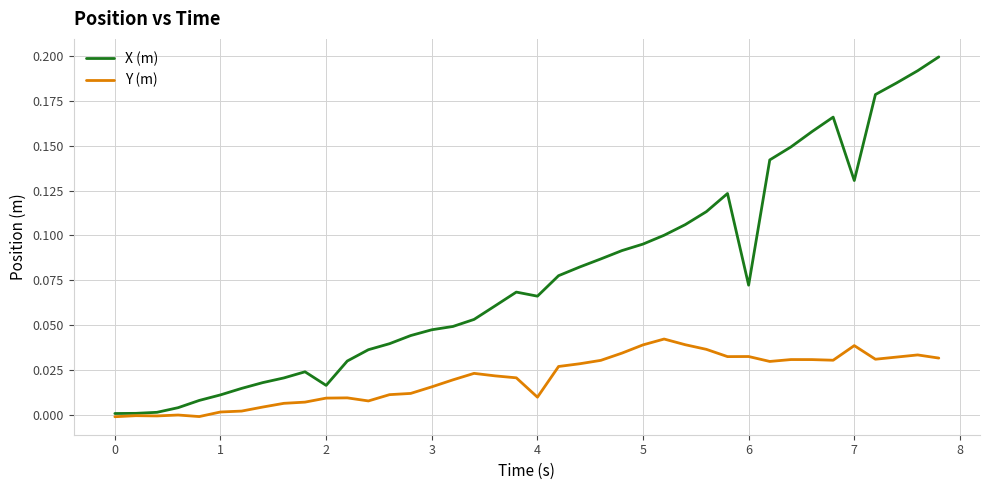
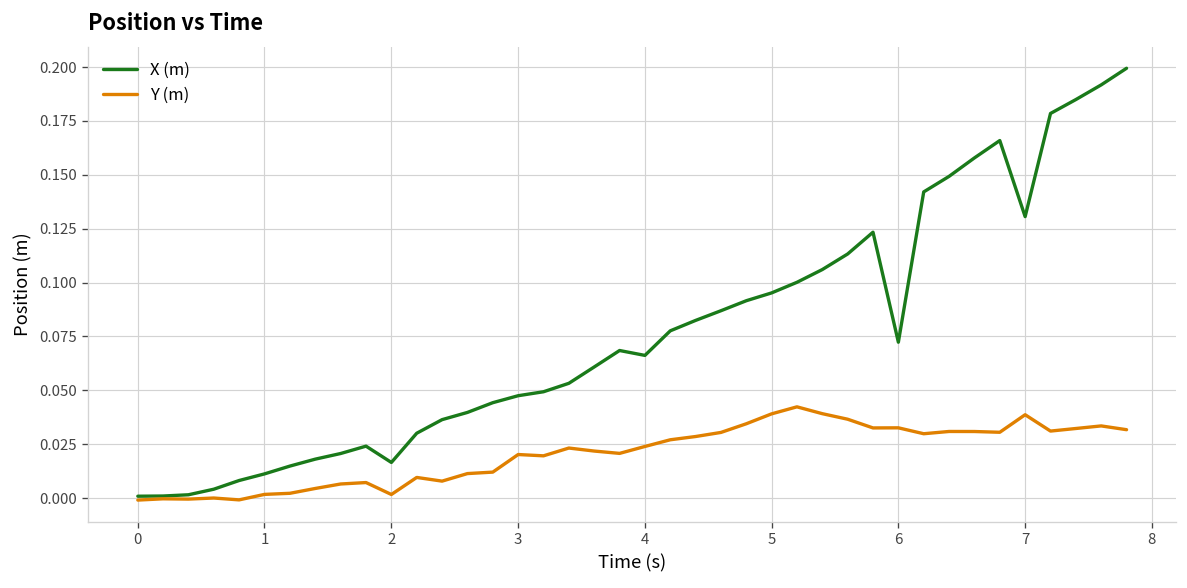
  {
    "X (m)": {
      "0": 0.001,
      "1": 0.011,
      "2": 0.017,
      "3": 0.047,
      "4": 0.066,
      "5": 0.095,
      "6": 0.072,
      "7": 0.131
    },
    "Y (m)": {
      "0": -0.001,
      "1": 0.002,
-     "2": 0.009,
-     "3": 0.016,
-     "4": 0.010,
+     "2": 0.002,
+     "3": 0.020,
+     "4": 0.024,
      "5": 0.039,
      "6": 0.033,
      "7": 0.039
    }
  }
